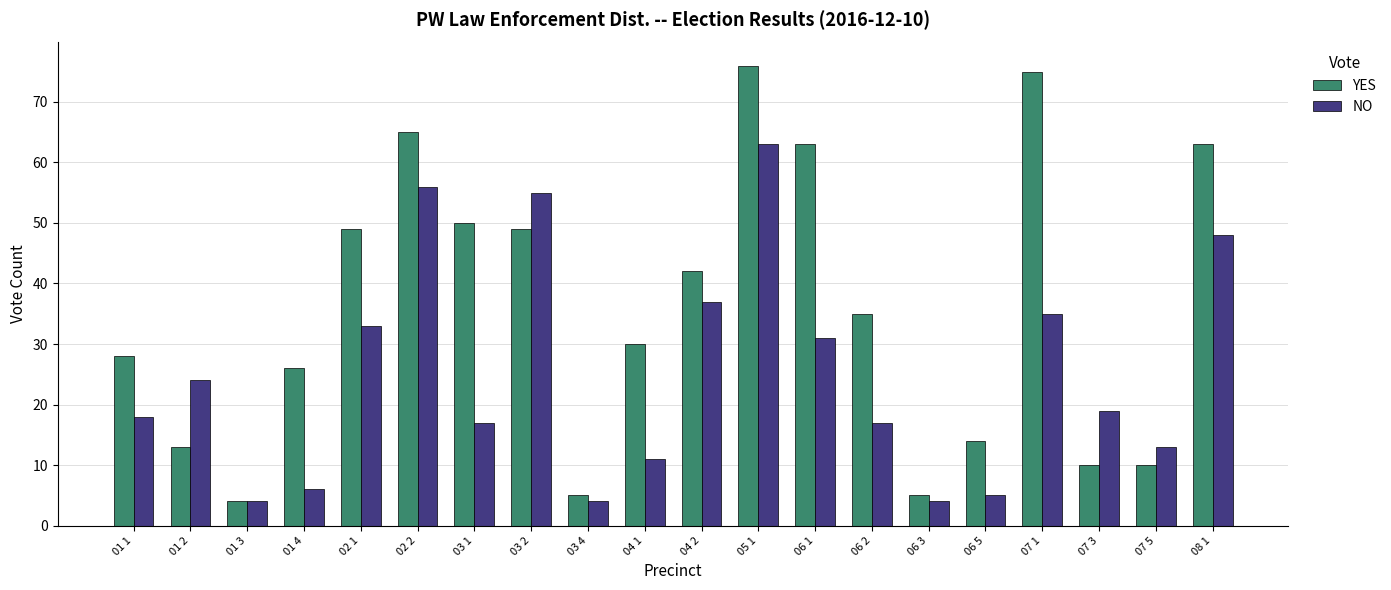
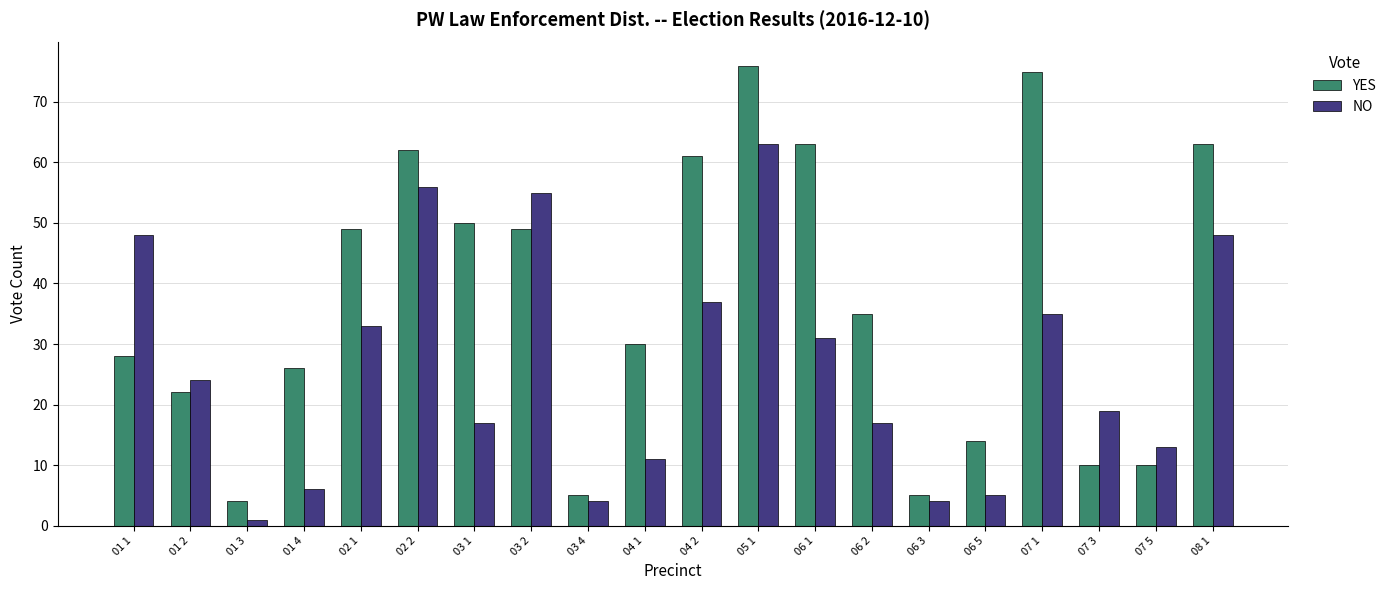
  {
    "YES": {
      "01 1": 28,
-     "01 2": 13,
+     "01 2": 22,
      "01 3": 4,
      "01 4": 26,
      "02 1": 49,
-     "02 2": 65,
+     "02 2": 62,
      "03 1": 50,
      "03 2": 49,
      "03 4": 5,
      "04 1": 30,
-     "04 2": 42,
+     "04 2": 61,
      "05 1": 76,
      "06 1": 63,
      "06 2": 35,
      "06 3": 5,
      "06 5": 14,
      "07 1": 75,
      "07 3": 10,
      "07 5": 10,
      "08 1": 63
    },
    "NO": {
-     "01 1": 18,
+     "01 1": 48,
      "01 2": 24,
-     "01 3": 4,
+     "01 3": 1,
      "01 4": 6,
      "02 1": 33,
      "02 2": 56,
      "03 1": 17,
      "03 2": 55,
      "03 4": 4,
      "04 1": 11,
      "04 2": 37,
      "05 1": 63,
      "06 1": 31,
      "06 2": 17,
      "06 3": 4,
      "06 5": 5,
      "07 1": 35,
      "07 3": 19,
      "07 5": 13,
      "08 1": 48
    }
  }
